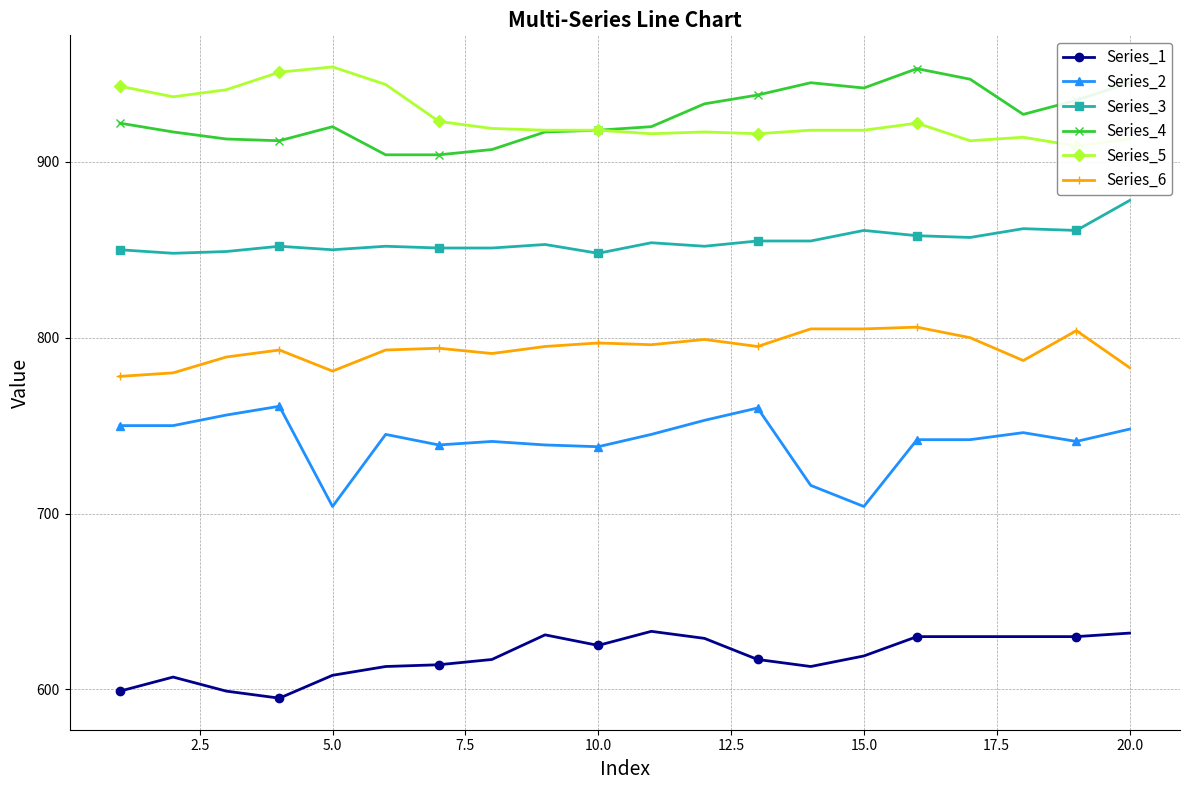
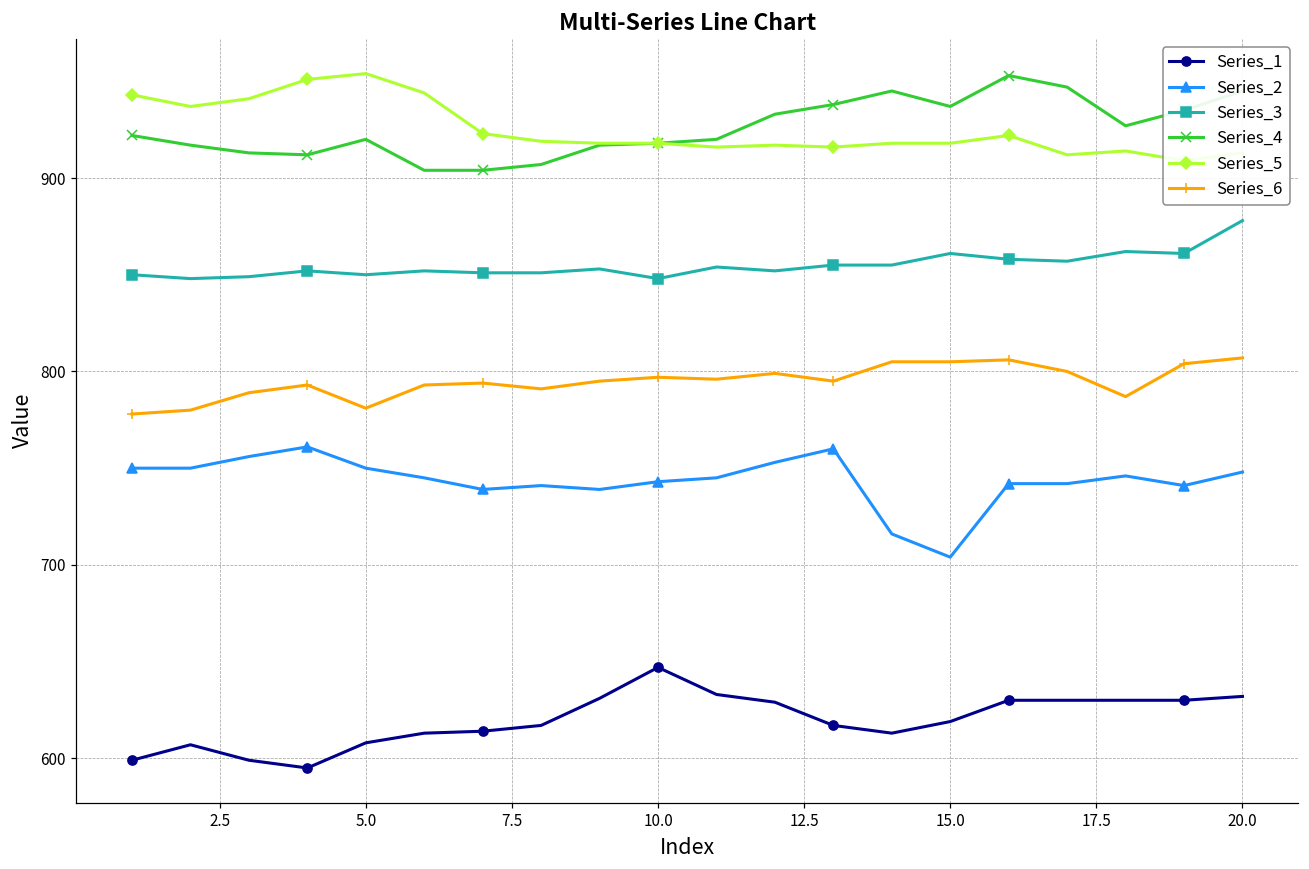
  {
    "Series_1": {
      "5.0": 608,
-     "10.0": 625,
+     "10.0": 647,
      "15.0": 619,
      "20.0": 632
    },
    "Series_2": {
-     "5.0": 704,
-     "10.0": 738,
+     "5.0": 750,
+     "10.0": 743,
      "15.0": 704,
      "20.0": 748
    },
    "Series_3": {
      "5.0": 850,
      "10.0": 848,
      "15.0": 861,
      "20.0": 878
    },
    "Series_4": {
      "5.0": 920,
-     "15.0": 942
+     "15.0": 937
    },
    "Series_5": {
      "5.0": 954,
      "15.0": 918
    },
    "Series_6": {
      "5.0": 781,
      "10.0": 797,
      "15.0": 805,
-     "20.0": 783
+     "20.0": 807
    }
  }
